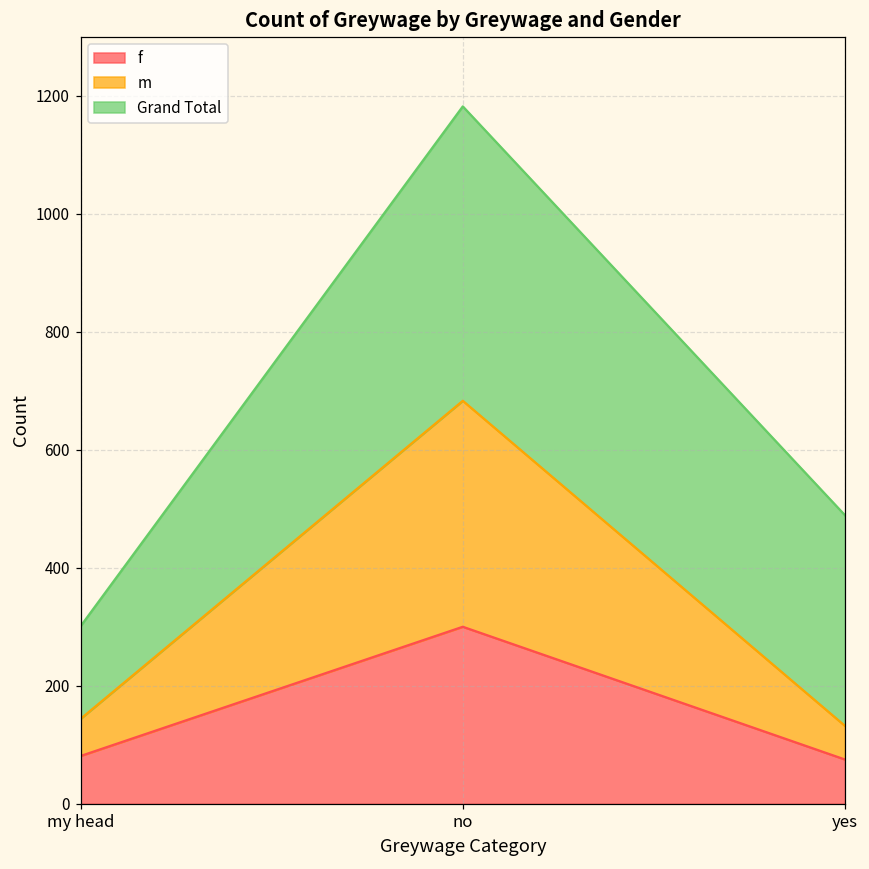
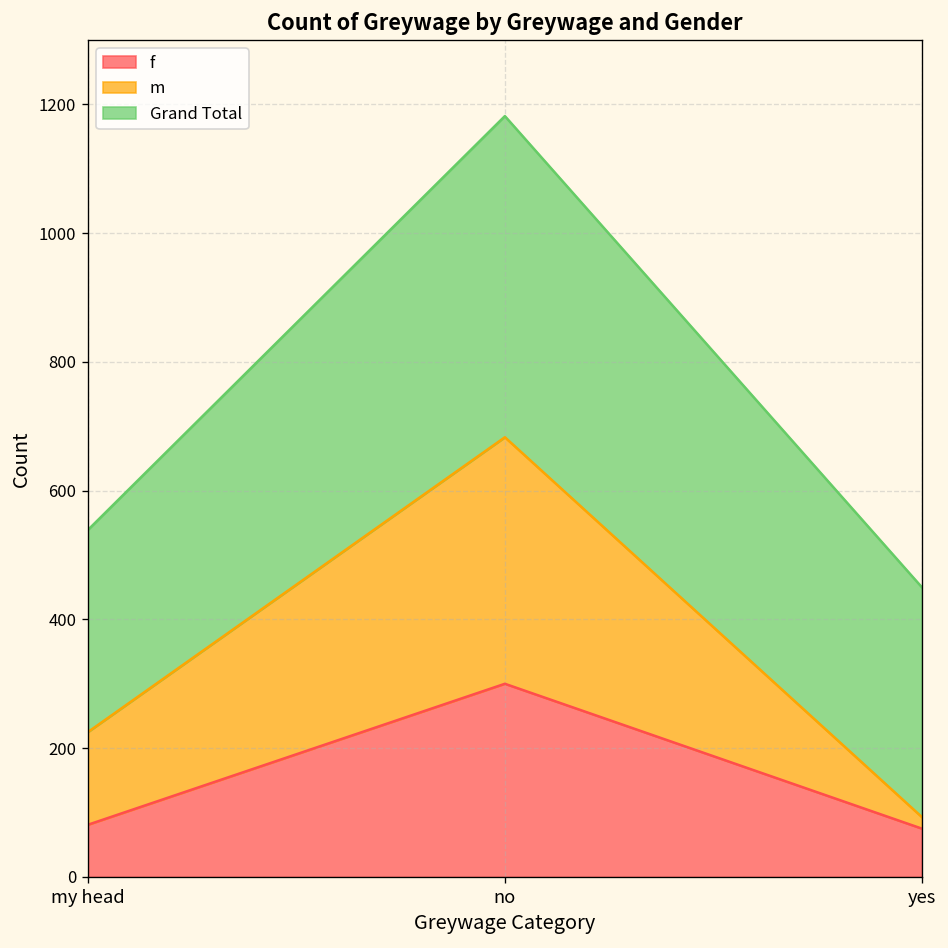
  {
    "f": {
      "my head": 80,
      "no": 300,
      "yes": 80
    },
    "m": {
-     "my head": 60,
+     "my head": 140,
      "no": 380,
-     "yes": 60
+     "yes": 20
    },
    "Grand Total": {
-     "my head": 160,
+     "my head": 310,
      "no": 500,
      "yes": 360
    }
  }
